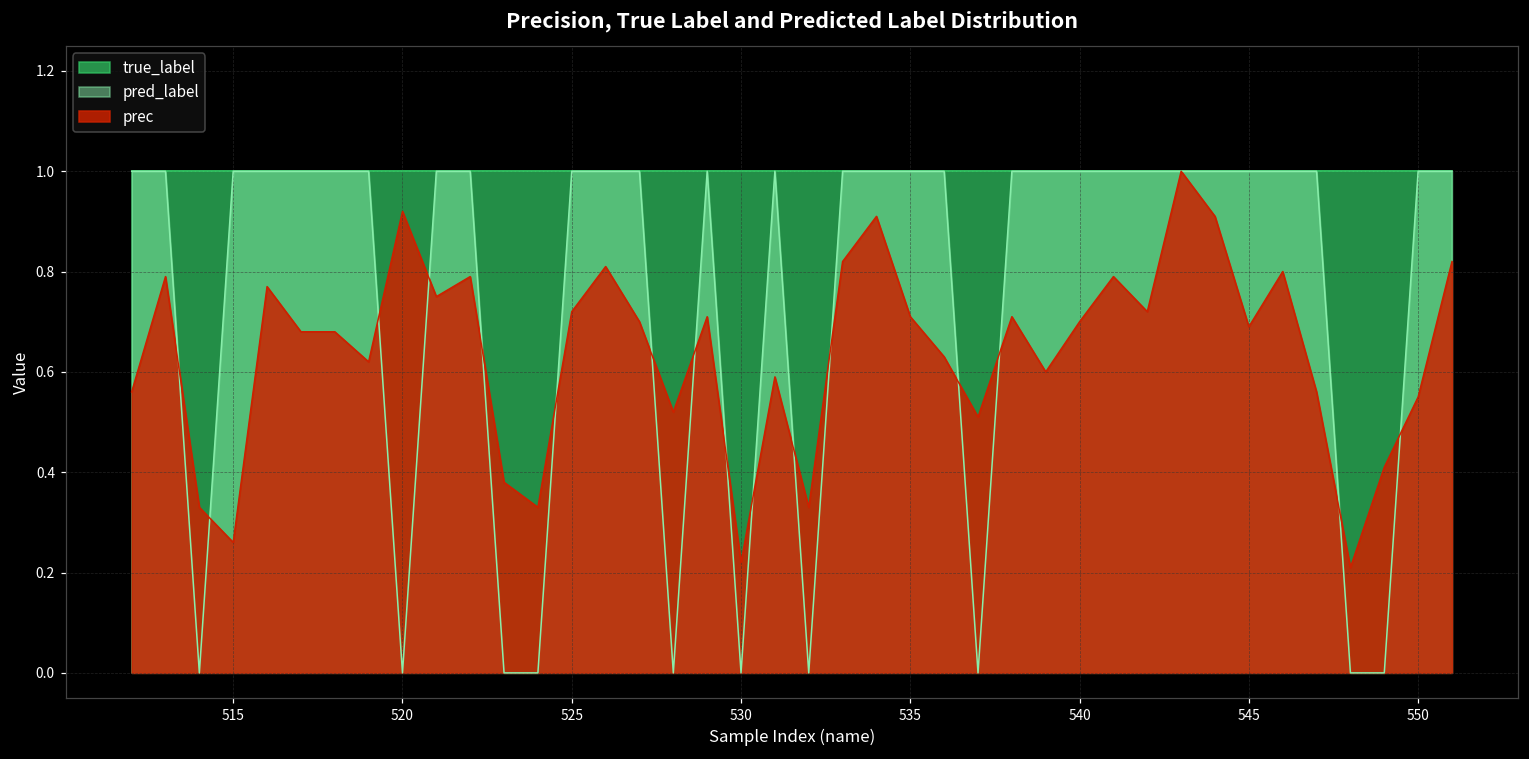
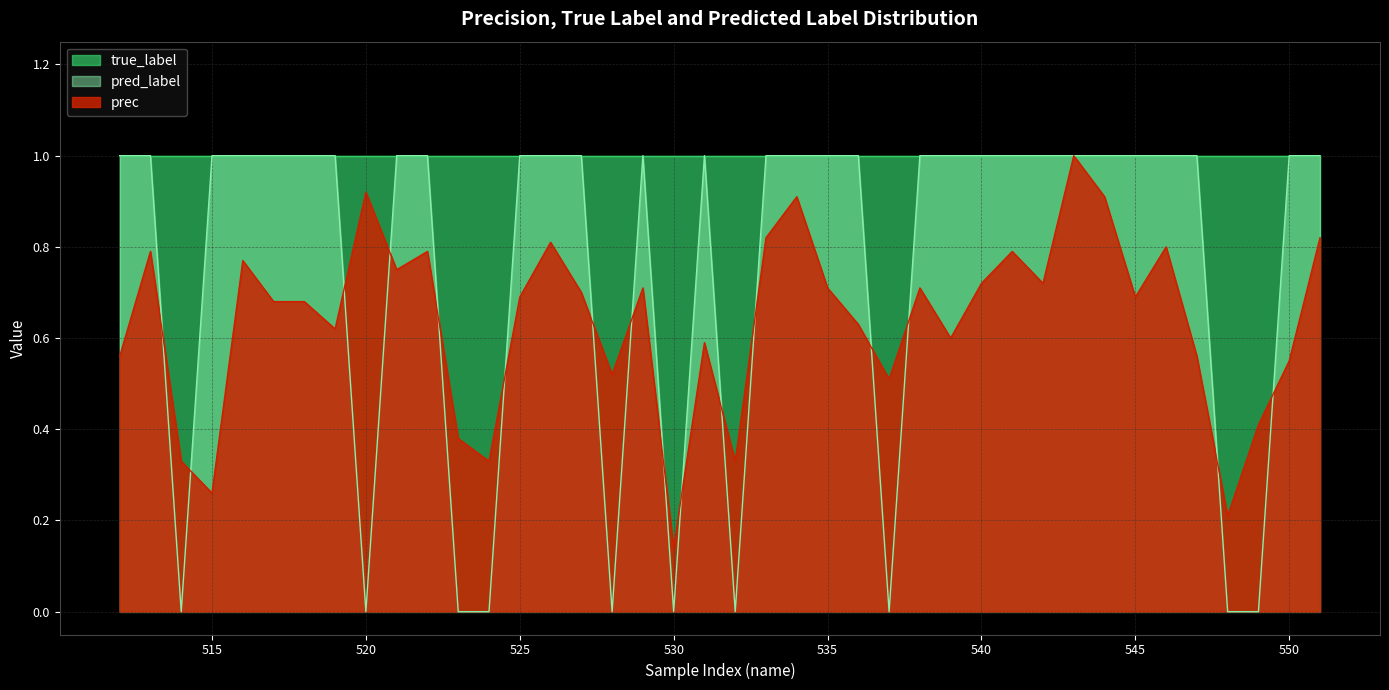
  {
    "true_label": {
      "520": 1.00,
      "530": 1.00
    },
    "pred_label": {
      "520": 0.00,
      "530": 0.00
    },
    "prec": {
      "515": 0.26,
      "520": 0.92,
-     "525": 0.72,
-     "530": 0.22,
+     "525": 0.69,
+     "530": 0.14,
      "535": 0.71,
-     "540": 0.70,
+     "540": 0.72,
      "545": 0.69,
      "550": 0.55
    }
  }
